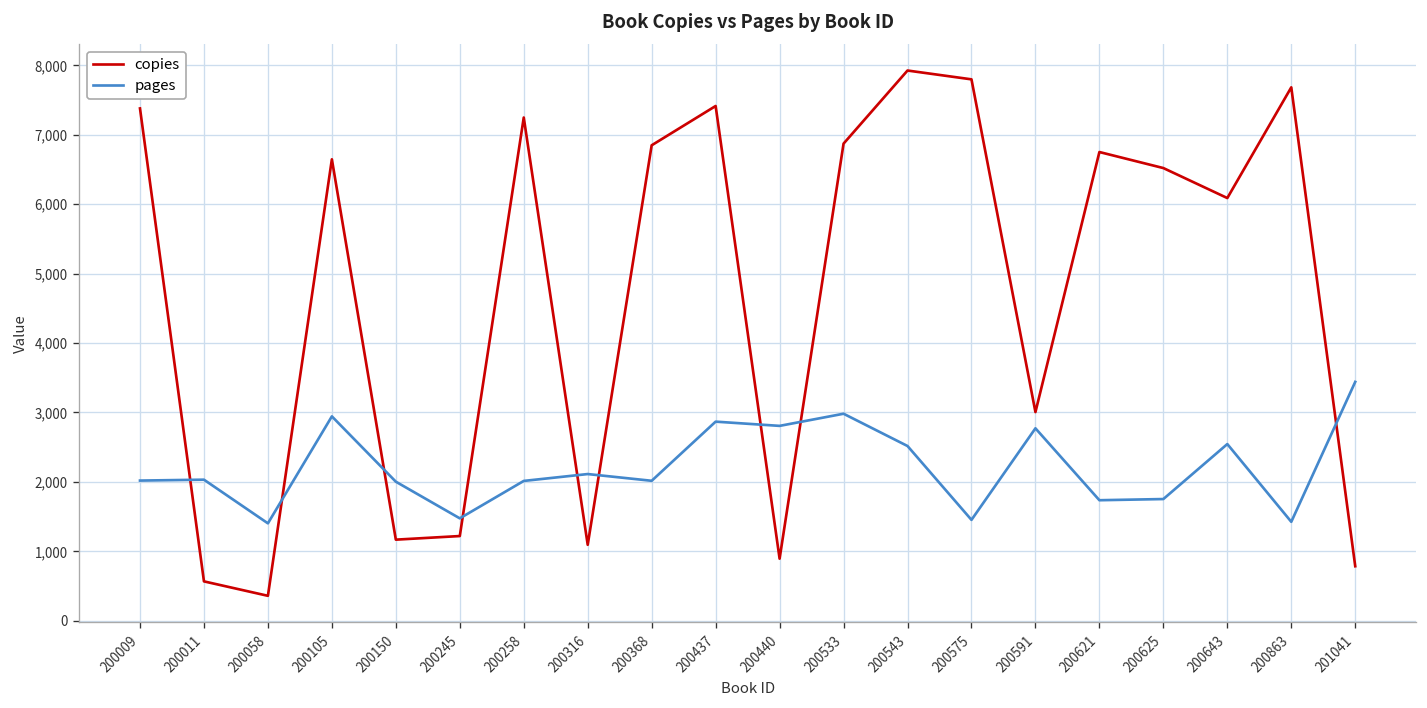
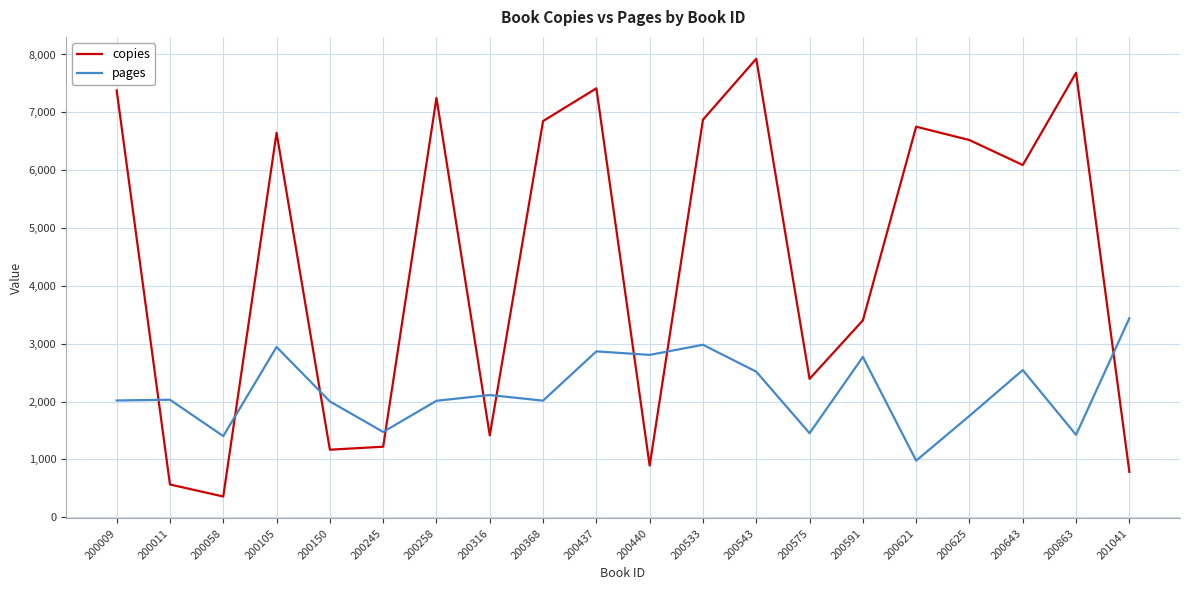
  {
    "copies": {
      "200009": "7,400",
      "200011": "600",
      "200058": "400",
      "200105": "6,600",
      "200150": "1,200",
      "200245": "1,200",
      "200258": "7,200",
-     "200316": "1,100",
+     "200316": "1,400",
      "200368": "6,800",
      "200437": "7,400",
      "200440": "900",
      "200533": "6,900",
      "200543": "7,900",
-     "200575": "7,800",
-     "200591": "3,000",
+     "200575": "2,400",
+     "200591": "3,400",
      "200621": "6,800",
      "200625": "6,500",
      "200643": "6,100",
      "200863": "7,700",
      "201041": "800"
    },
    "pages": {
      "200009": "2,000",
      "200011": "2,000",
      "200058": "1,400",
      "200105": "2,900",
      "200150": "2,000",
      "200245": "1,500",
      "200258": "2,000",
      "200316": "2,100",
      "200368": "2,000",
      "200437": "2,900",
      "200440": "2,800",
      "200533": "3,000",
      "200543": "2,500",
      "200575": "1,500",
      "200591": "2,800",
-     "200621": "1,700",
+     "200621": "1,000",
      "200625": "1,800",
      "200643": "2,500",
      "200863": "1,400",
      "201041": "3,400"
    }
  }
